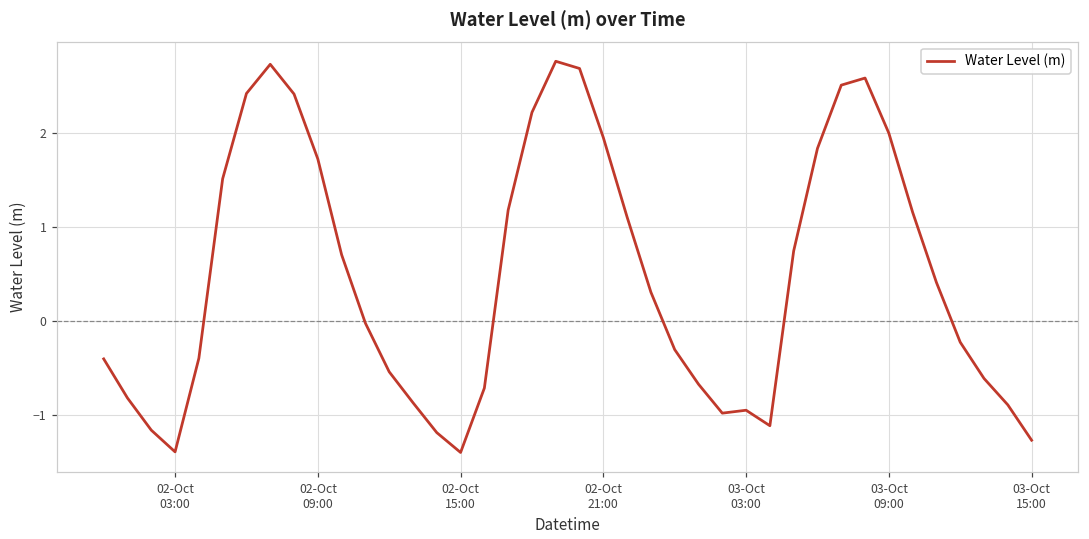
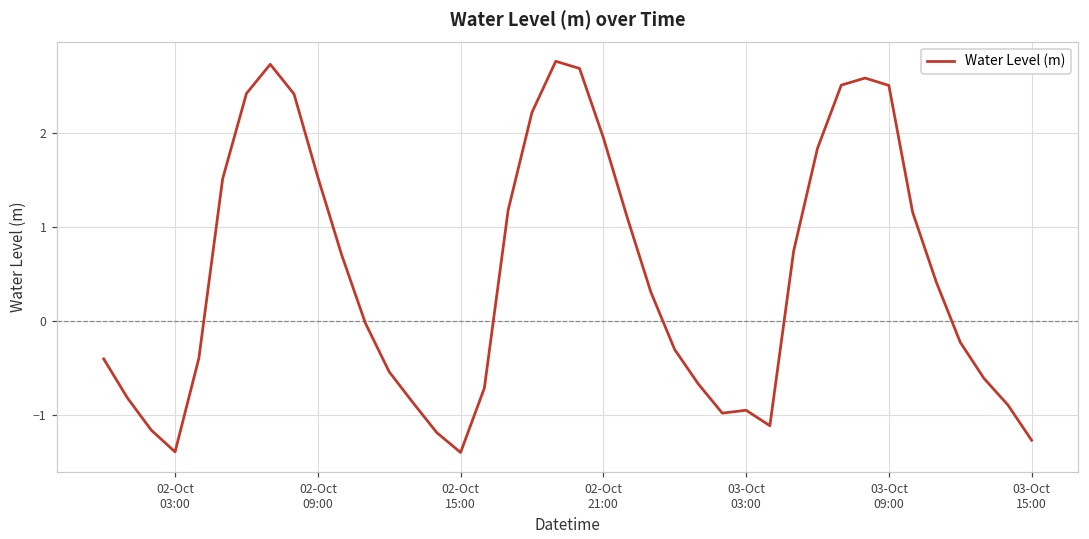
  {
    "02-Oct 03:00": -1.4,
-   "02-Oct 09:00": 1.7,
+   "02-Oct 09:00": 1.5,
    "02-Oct 15:00": -1.4,
    "02-Oct 21:00": 1.9,
    "03-Oct 03:00": -0.9,
-   "03-Oct 09:00": 2.0,
+   "03-Oct 09:00": 2.5,
    "03-Oct 15:00": -1.3
  }
